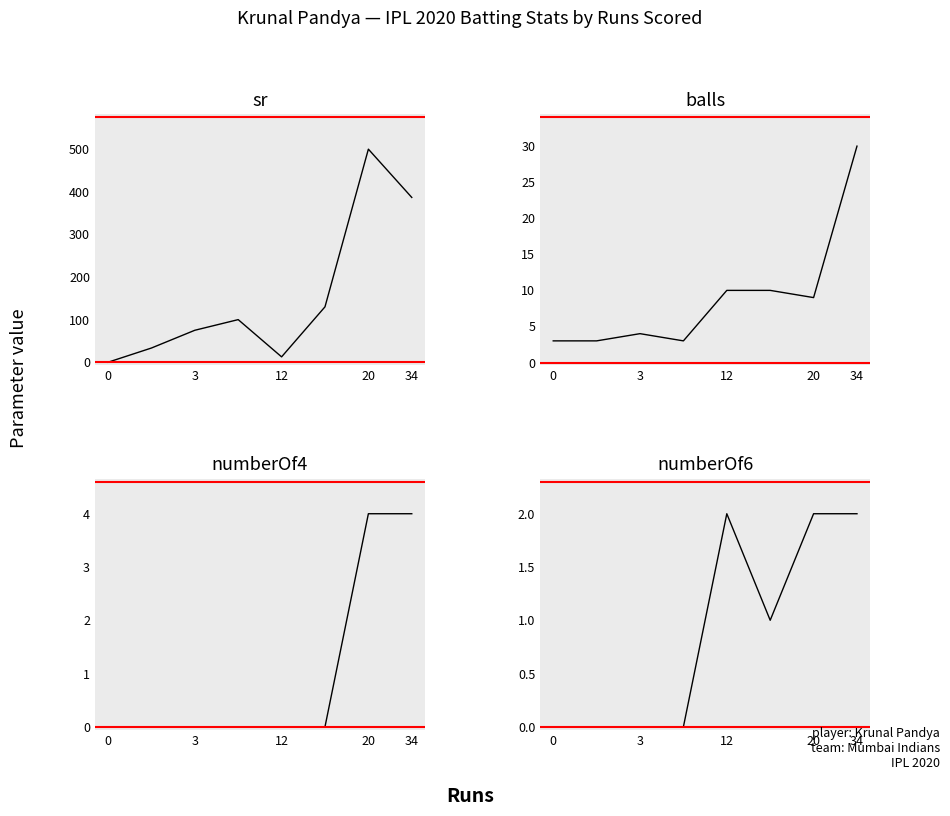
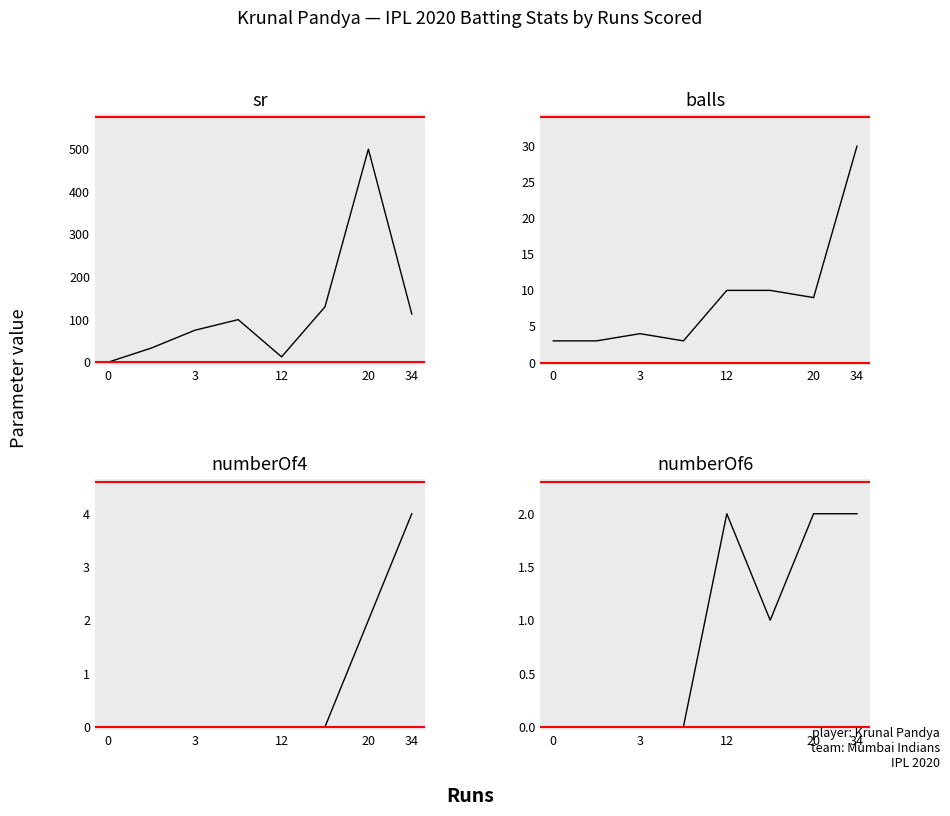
  {
    "sr": {
      "0": 0,
      "12": 10,
      "20": 500,
-     "34": 390
+     "34": 110
    },
    "balls": {
      "0": 3,
      "12": 10,
      "20": 9,
      "34": 30
    },
    "numberOf4": {
      "0": 0,
      "12": 0,
-     "20": 4,
+     "20": 2,
      "34": 4
    },
    "numberOf6": {
      "0": 0.00,
      "12": 2.00,
      "20": 2.00,
      "34": 2.00
    }
  }
